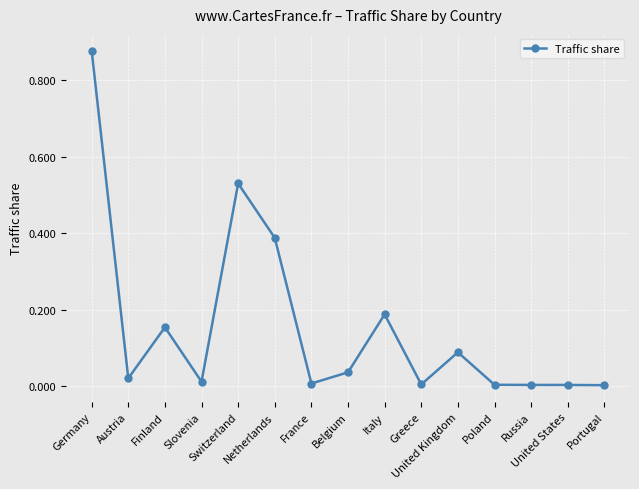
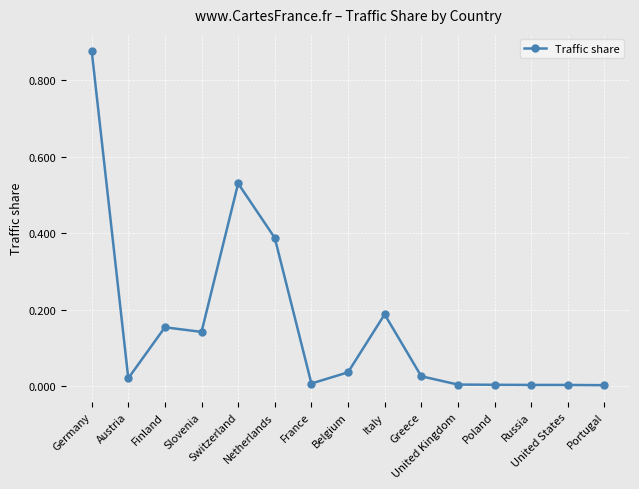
  {
    "Germany": 0.88,
    "Austria": 0.02,
    "Finland": 0.15,
-   "Slovenia": 0.01,
+   "Slovenia": 0.14,
    "Switzerland": 0.53,
    "Netherlands": 0.39,
    "France": 0.01,
    "Belgium": 0.04,
    "Italy": 0.19,
-   "Greece": 0.00,
-   "United Kingdom": 0.09,
+   "Greece": 0.03,
+   "United Kingdom": 0.00,
    "Poland": 0.00,
    "Russia": 0.00,
    "United States": 0.00,
    "Portugal": 0.00
  }
